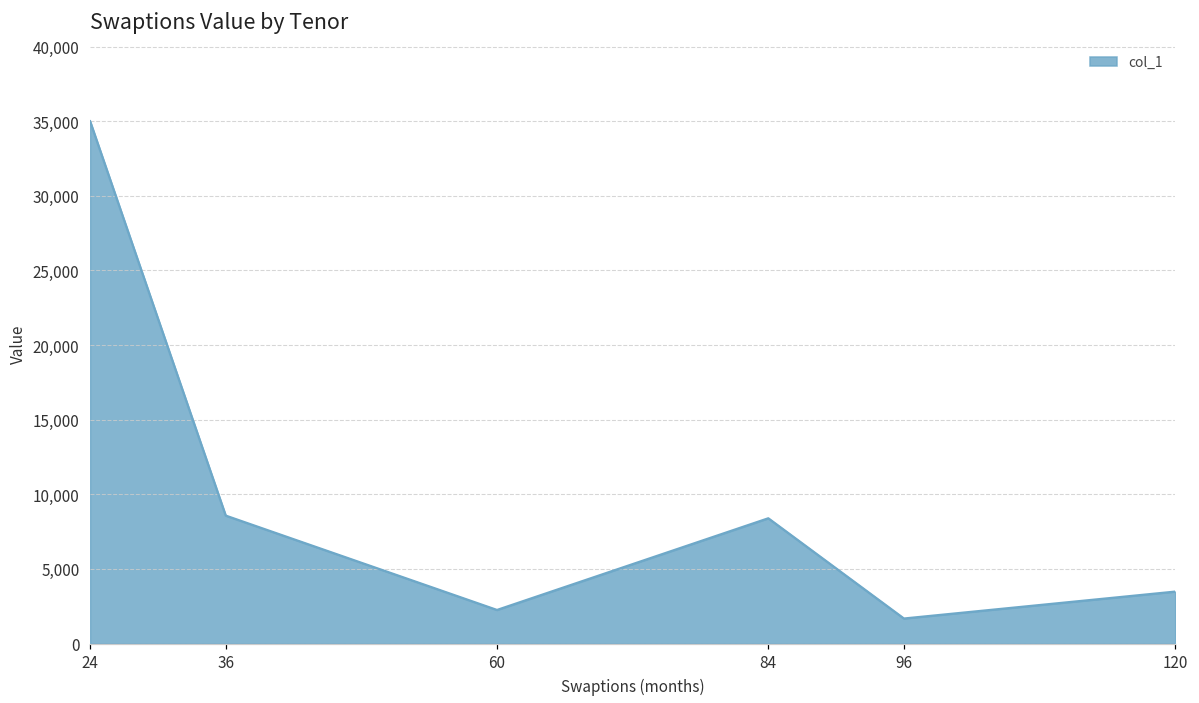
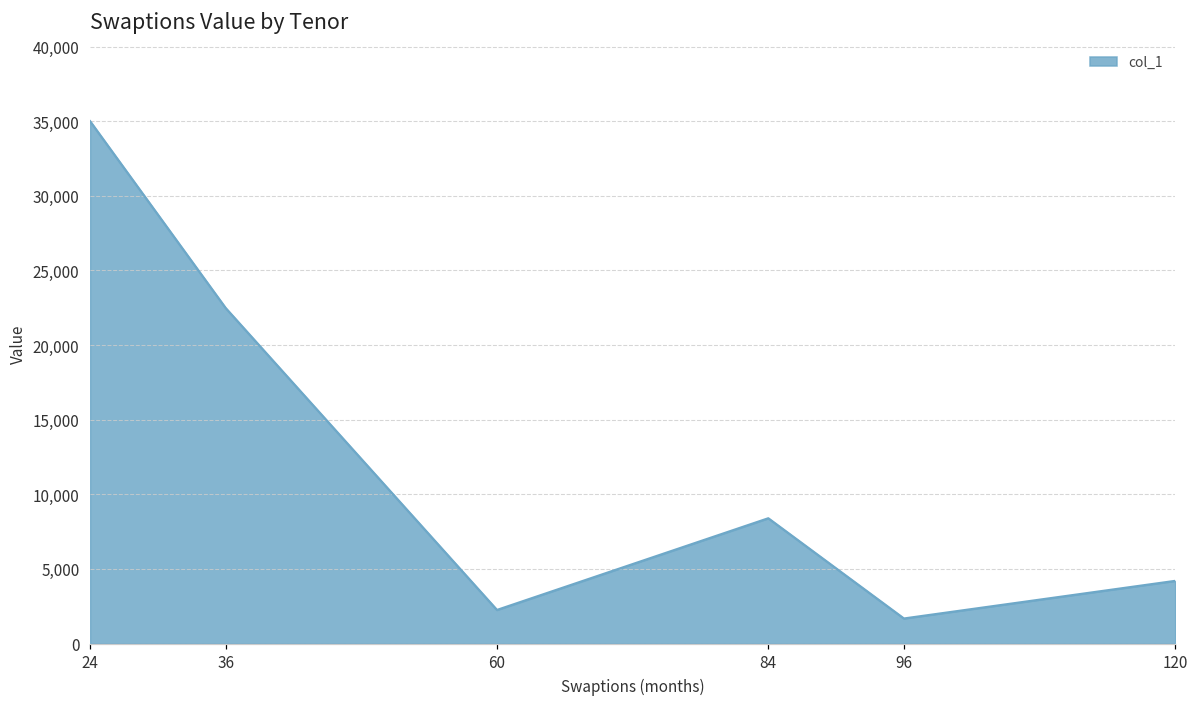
  {
    "24": "35,000",
-   "36": "8,600",
+   "36": "22,500",
    "60": "2,300",
    "84": "8,400",
    "96": "1,700",
-   "120": "3,500"
+   "120": "4,200"
  }
